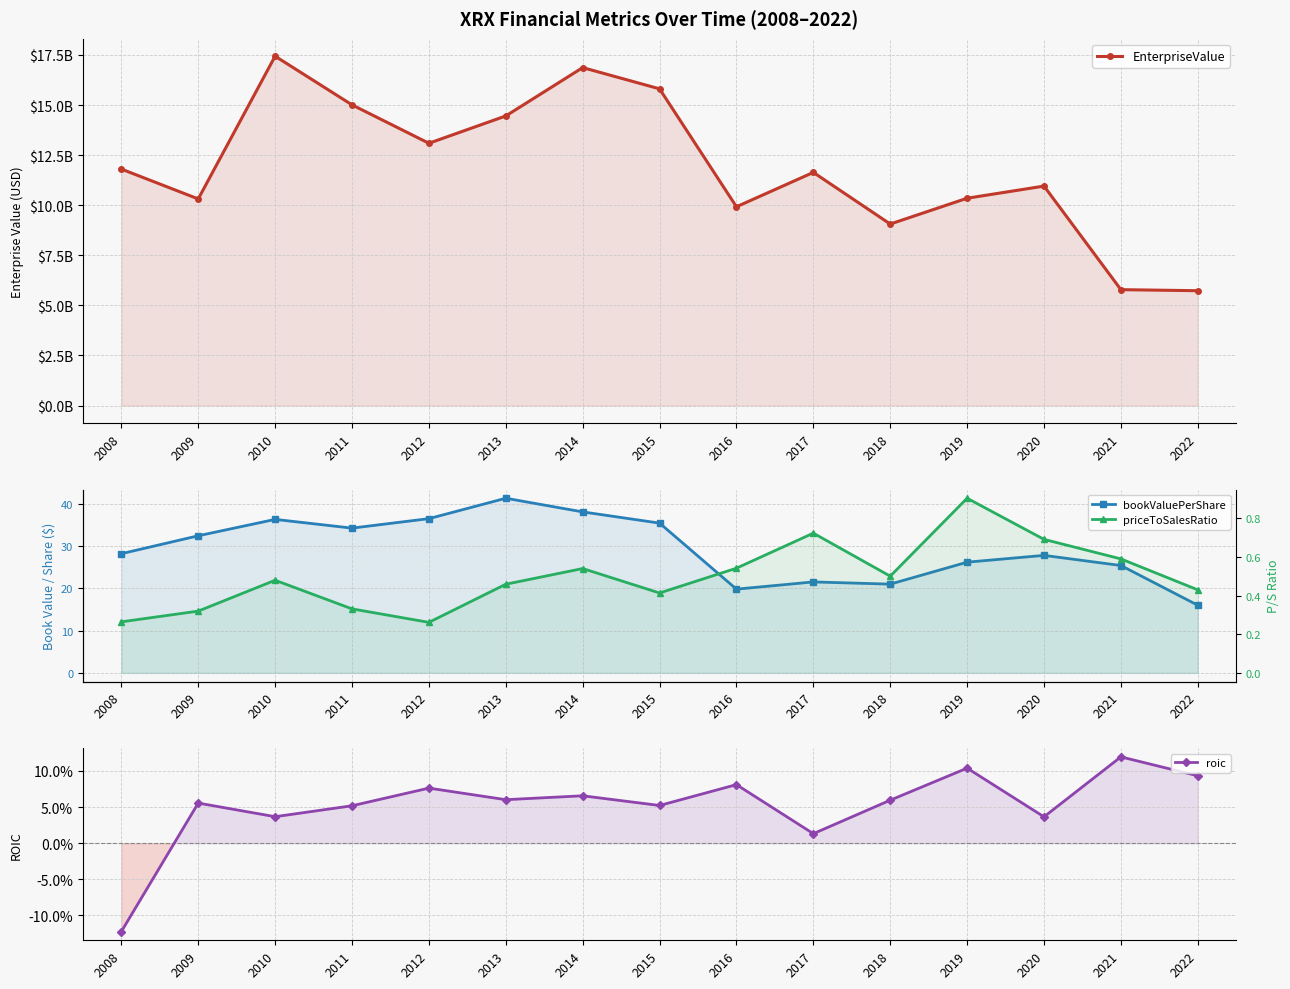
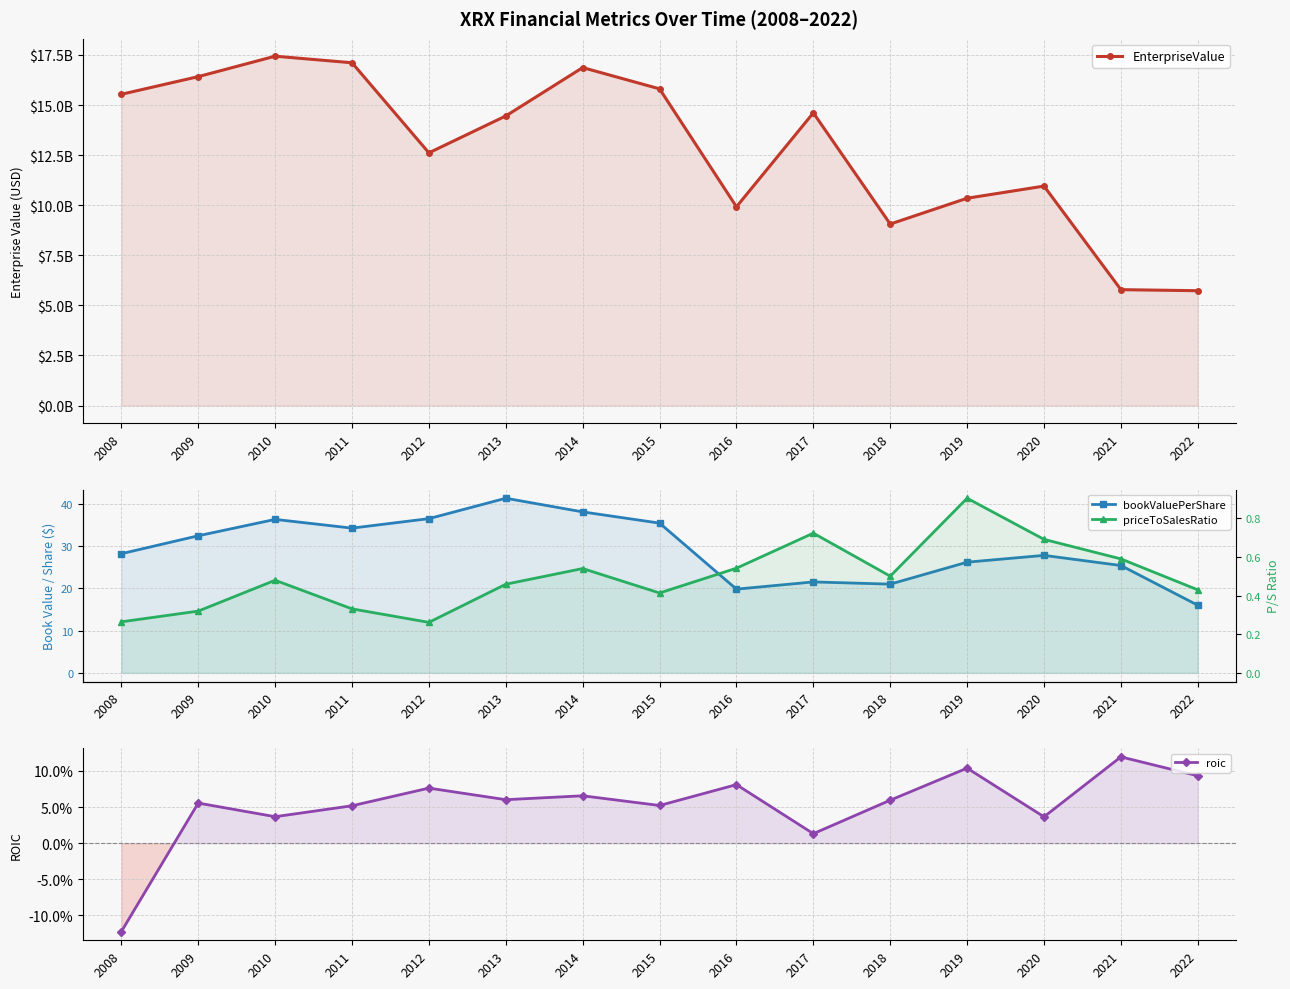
  {
    "XRX Financial Metrics Over Time (2008–2022)": {
-     "2008": "$11800000000",
-     "2009": "$10300000000",
+     "2008": "$15500000000",
+     "2009": "$16400000000",
      "2010": "$17400000000",
-     "2011": "$15000000000",
-     "2012": "$13100000000",
+     "2011": "$17100000000",
+     "2012": "$12600000000",
      "2013": "$14500000000",
      "2014": "$16900000000",
      "2015": "$15800000000",
      "2016": "$9900000000",
-     "2017": "$11600000000",
+     "2017": "$14600000000",
      "2018": "$9100000000",
      "2019": "$10300000000",
      "2020": "$11000000000",
      "2021": "$5800000000",
      "2022": "$5700000000"
    }
  }
